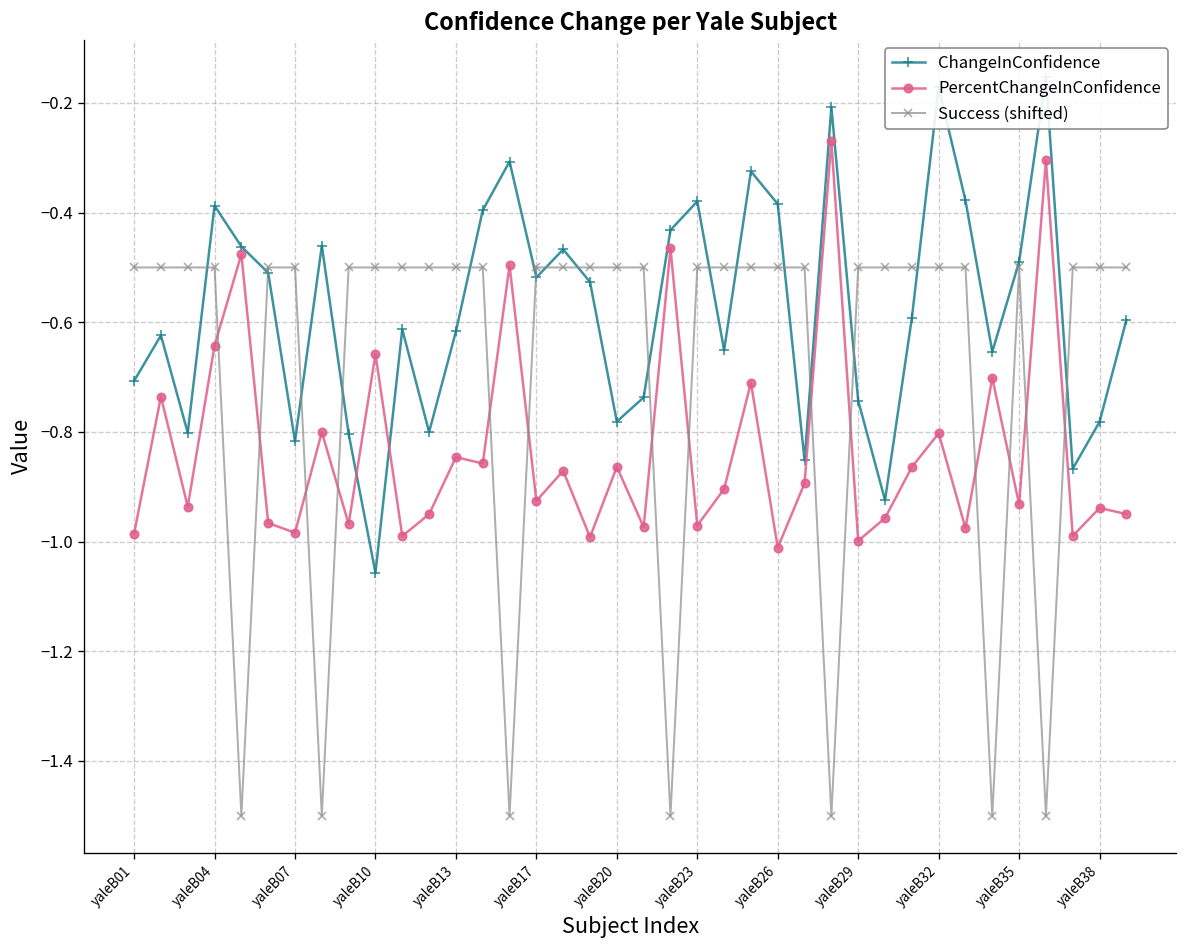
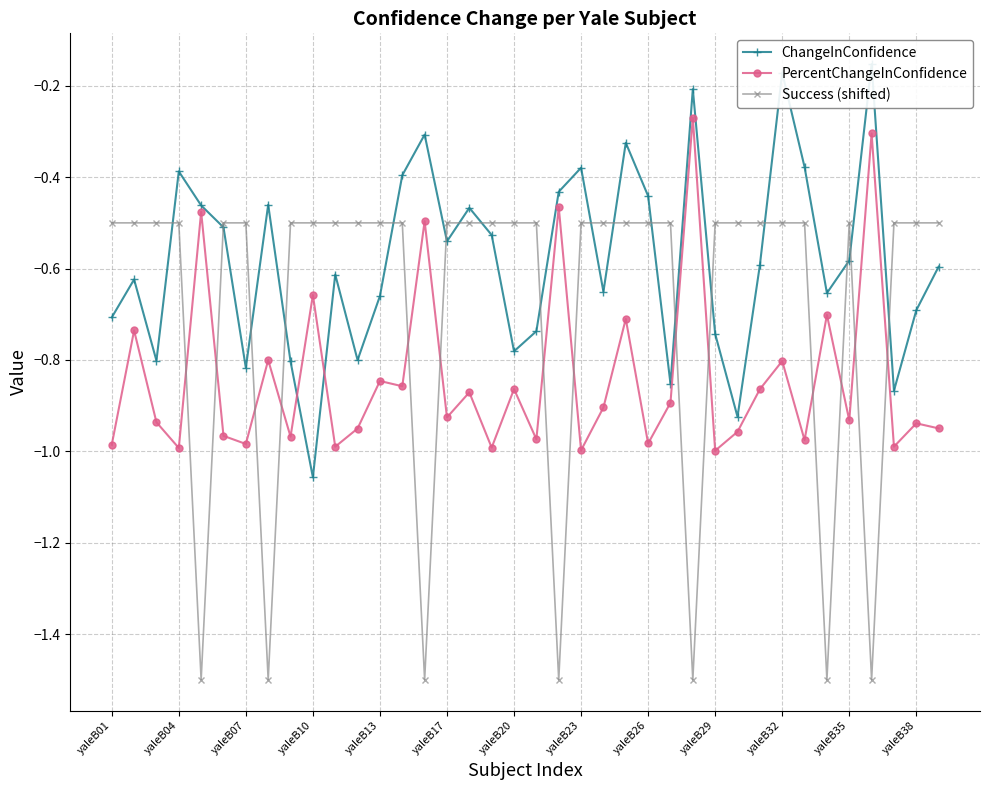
  {
    "ChangeInConfidence": {
      "yaleB01": -0.71,
      "yaleB04": -0.39,
      "yaleB07": -0.82,
      "yaleB10": -1.06,
-     "yaleB13": -0.62,
-     "yaleB17": -0.52,
+     "yaleB13": -0.66,
+     "yaleB17": -0.54,
      "yaleB20": -0.78,
      "yaleB23": -0.38,
-     "yaleB26": -0.38,
+     "yaleB26": -0.44,
      "yaleB29": -0.74,
-     "yaleB35": -0.49,
-     "yaleB38": -0.78
+     "yaleB35": -0.58,
+     "yaleB38": -0.69
    },
    "PercentChangeInConfidence": {
      "yaleB01": -0.99,
-     "yaleB04": -0.64,
+     "yaleB04": -0.99,
      "yaleB07": -0.98,
      "yaleB10": -0.66,
      "yaleB13": -0.85,
      "yaleB17": -0.93,
      "yaleB20": -0.86,
-     "yaleB23": -0.97,
-     "yaleB26": -1.01,
+     "yaleB23": -1.00,
+     "yaleB26": -0.98,
      "yaleB29": -1.00,
      "yaleB32": -0.80,
      "yaleB35": -0.93,
      "yaleB38": -0.94
    },
    "Success (shifted)": {
      "yaleB01": -0.50,
      "yaleB04": -0.50,
      "yaleB07": -0.50,
      "yaleB10": -0.50,
      "yaleB13": -0.50,
      "yaleB17": -0.50,
      "yaleB20": -0.50,
      "yaleB23": -0.50,
      "yaleB26": -0.50,
      "yaleB29": -0.50,
      "yaleB32": -0.50,
      "yaleB35": -0.50,
      "yaleB38": -0.50
    }
  }
